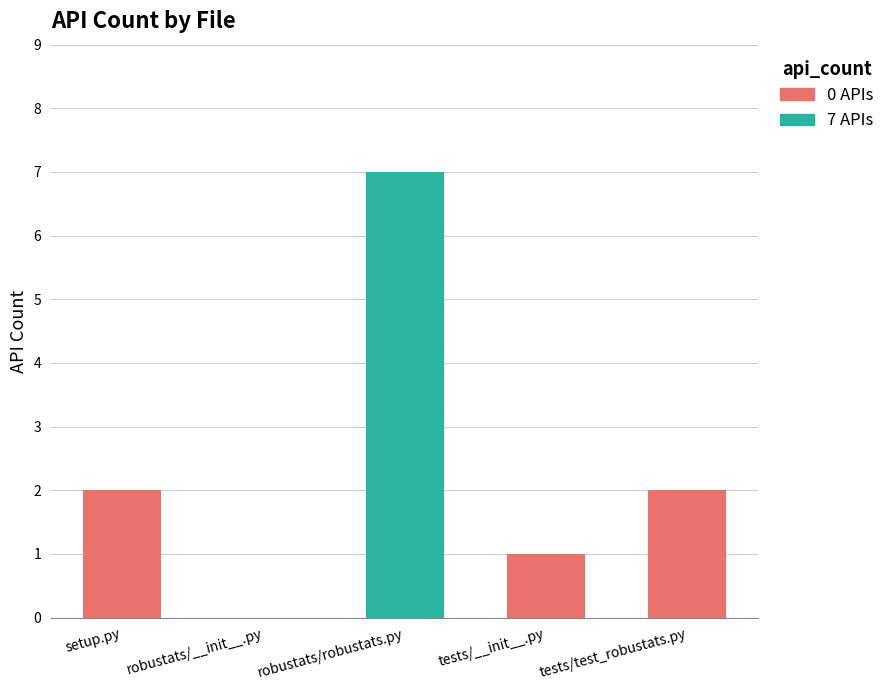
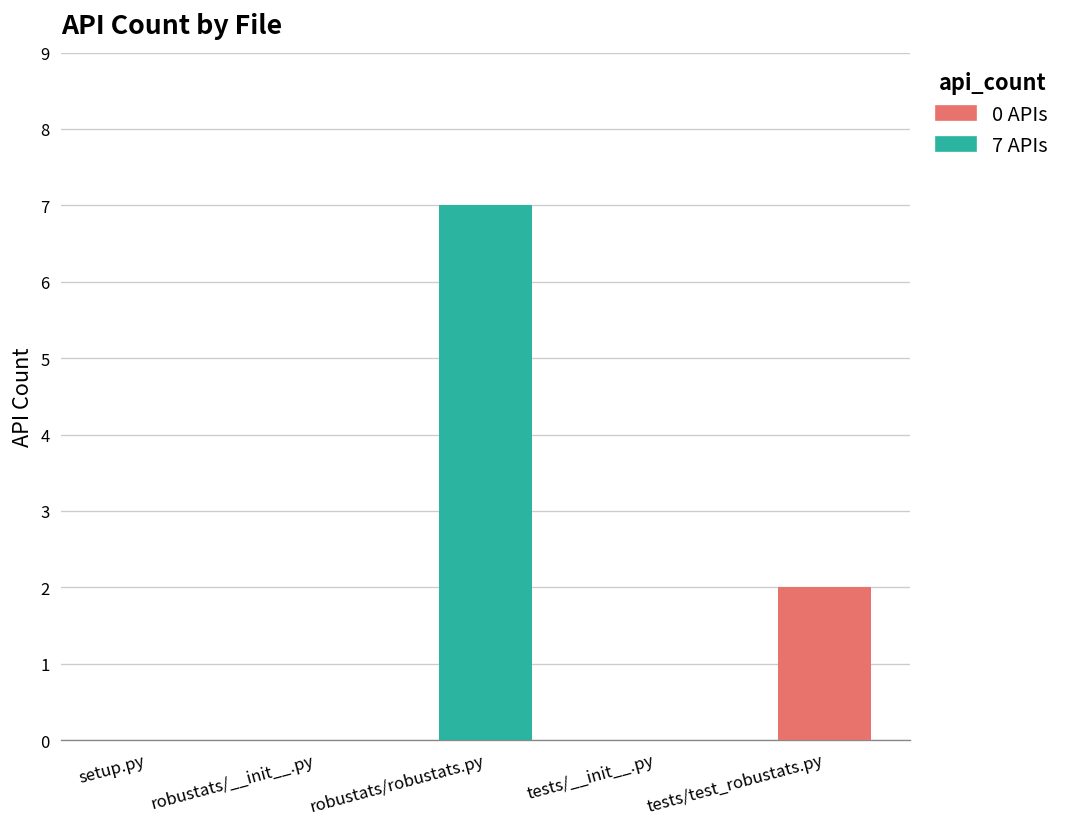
  {
-   "setup.py": 2,
+   "setup.py": 0,
    "robustats/__init__.py": 0,
    "robustats/robustats.py": 7,
-   "tests/__init__.py": 1,
+   "tests/__init__.py": 0,
    "tests/test_robustats.py": 2
  }
